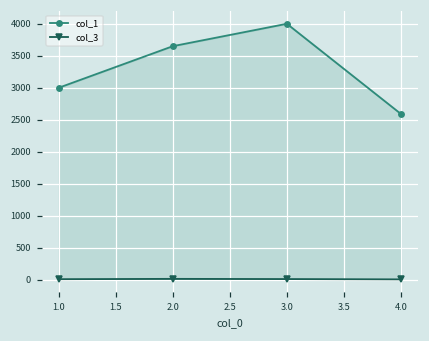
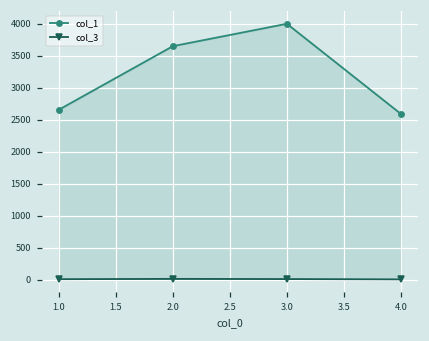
  {
    "col_1": {
-     "1.0": 3000,
+     "1.0": 2700,
      "2.0": 3700,
      "3.0": 4000,
      "4.0": 2600
    },
    "col_3": {
      "1.0": 0,
      "2.0": 0,
      "3.0": 0,
      "4.0": 0
    }
  }
